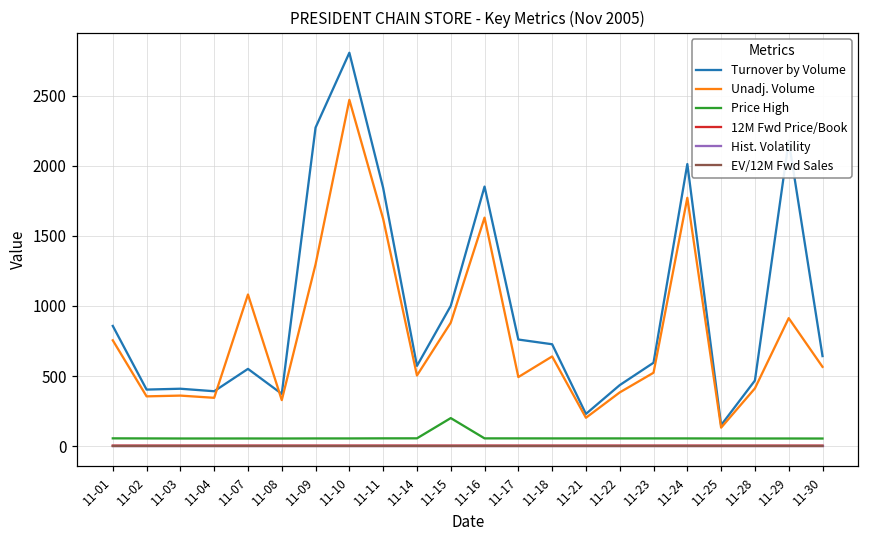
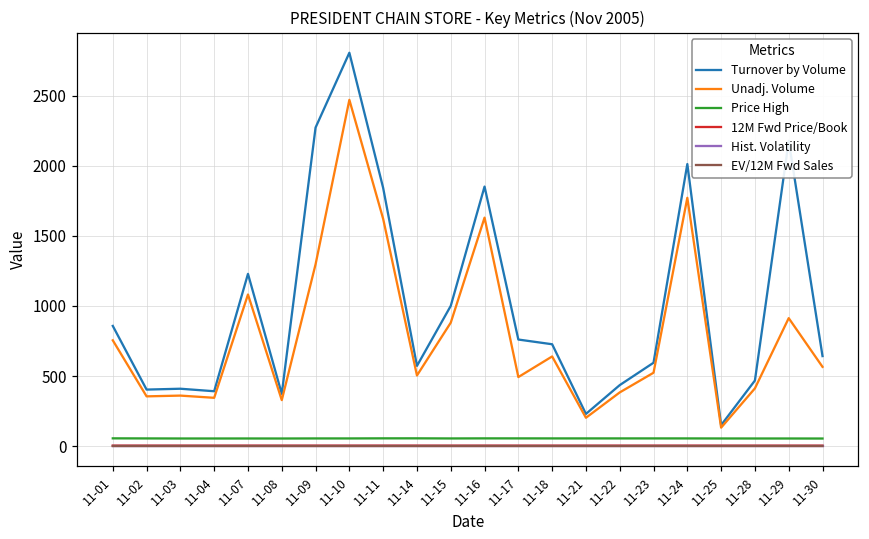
  {
    "Turnover by Volume": {
      "11-01": 860,
      "11-02": 400,
      "11-03": 410,
      "11-04": 390,
-     "11-07": 550,
+     "11-07": 1230,
      "11-08": 370,
      "11-09": 2270,
      "11-10": 2810,
      "11-11": 1840,
      "11-14": 570,
      "11-15": 1000,
      "11-16": 1850,
      "11-17": 760,
      "11-18": 730,
      "11-21": 230,
      "11-22": 440,
      "11-23": 590,
      "11-24": 2010,
      "11-28": 470,
      "11-30": 640
    },
    "Unadj. Volume": {
      "11-01": 750,
      "11-02": 360,
      "11-03": 360,
      "11-04": 340,
      "11-07": 1080,
      "11-08": 330,
      "11-09": 1300,
      "11-10": 2470,
      "11-11": 1620,
      "11-14": 500,
      "11-15": 880,
      "11-16": 1630,
      "11-17": 490,
      "11-18": 640,
      "11-21": 200,
      "11-22": 380,
      "11-23": 520,
      "11-24": 1770,
      "11-28": 410,
      "11-29": 910,
      "11-30": 570
    },
    "Price High": {
      "11-01": 60,
      "11-02": 50,
      "11-03": 50,
      "11-04": 50,
      "11-07": 50,
      "11-08": 50,
      "11-09": 50,
      "11-10": 50,
      "11-11": 60,
      "11-14": 60,
-     "11-15": 200,
+     "11-15": 50,
      "11-16": 60,
      "11-17": 60,
      "11-18": 60,
      "11-21": 60,
      "11-22": 60,
      "11-23": 60,
      "11-24": 50,
      "11-25": 50,
      "11-28": 50,
      "11-29": 50,
      "11-30": 50
    }
  }
